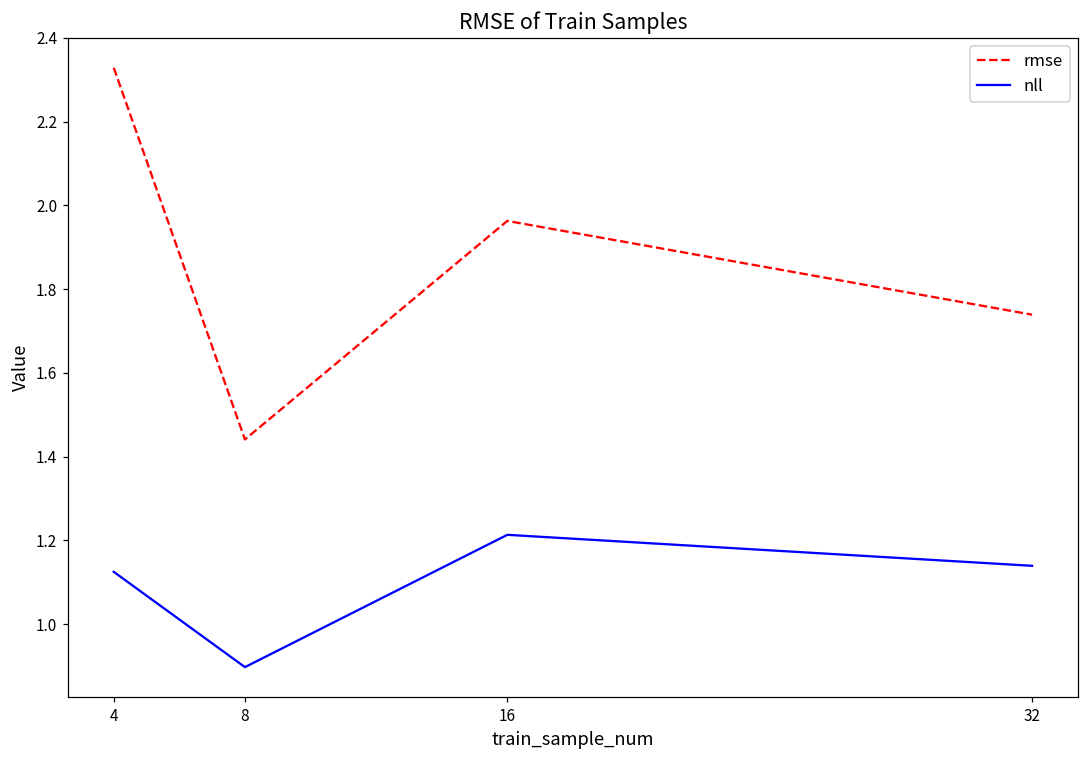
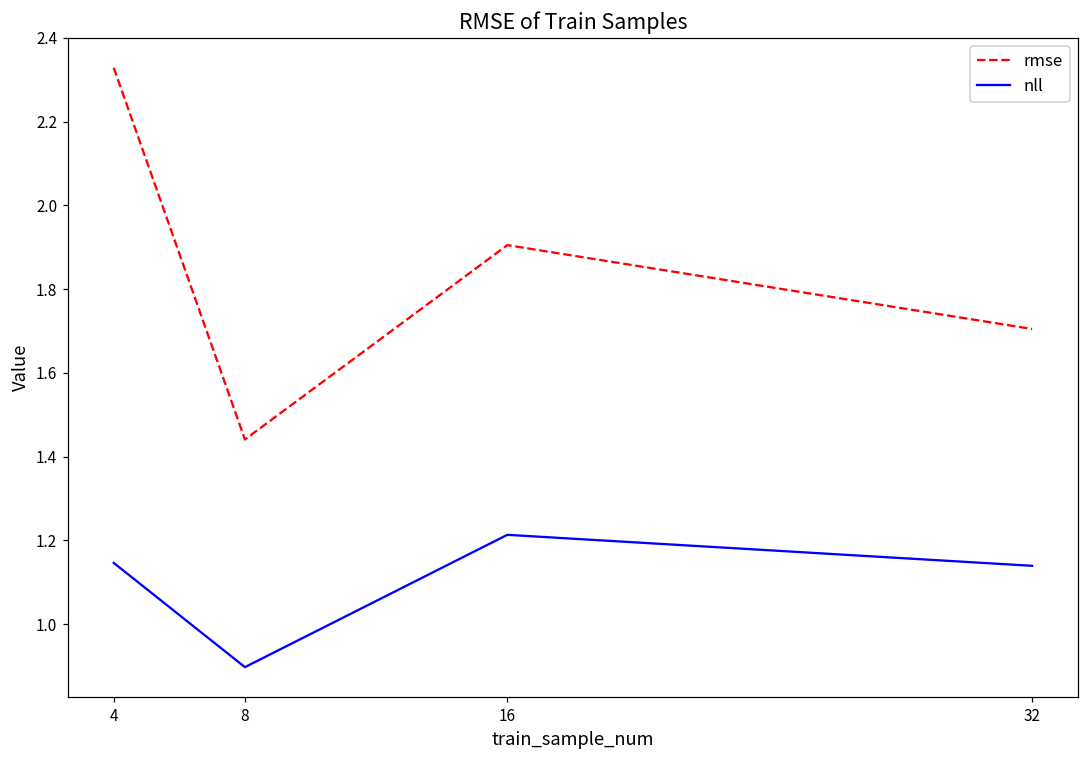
  {
    "rmse": {
      "4": 2.33,
      "8": 1.44,
-     "16": 1.96,
-     "32": 1.74
+     "16": 1.90,
+     "32": 1.70
    },
    "nll": {
-     "4": 1.12,
+     "4": 1.15,
      "8": 0.90,
      "16": 1.21,
      "32": 1.14
    }
  }
